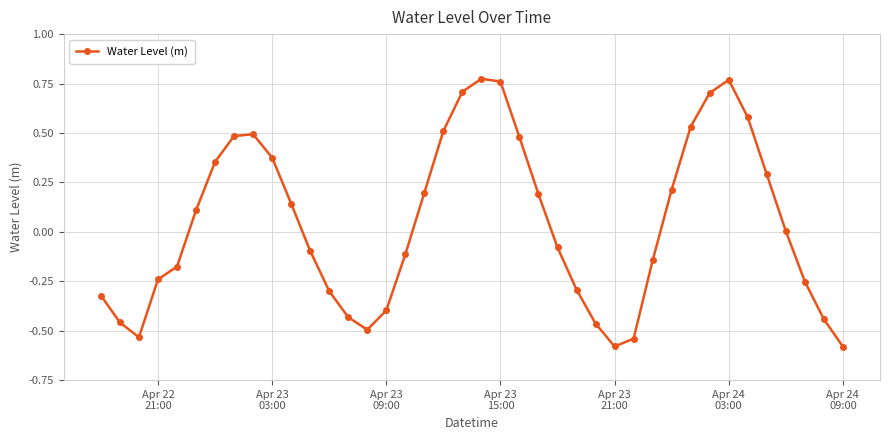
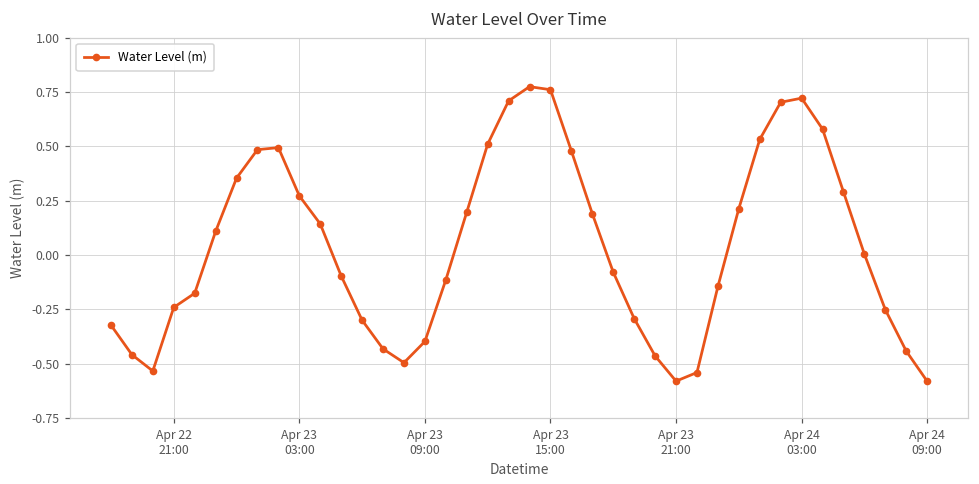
  {
    "Apr 22 21:00": -0.24,
-   "Apr 23 03:00": 0.38,
+   "Apr 23 03:00": 0.27,
    "Apr 23 09:00": -0.40,
    "Apr 23 15:00": 0.76,
    "Apr 23 21:00": -0.58,
-   "Apr 24 03:00": 0.77,
+   "Apr 24 03:00": 0.72,
    "Apr 24 09:00": -0.58
  }
